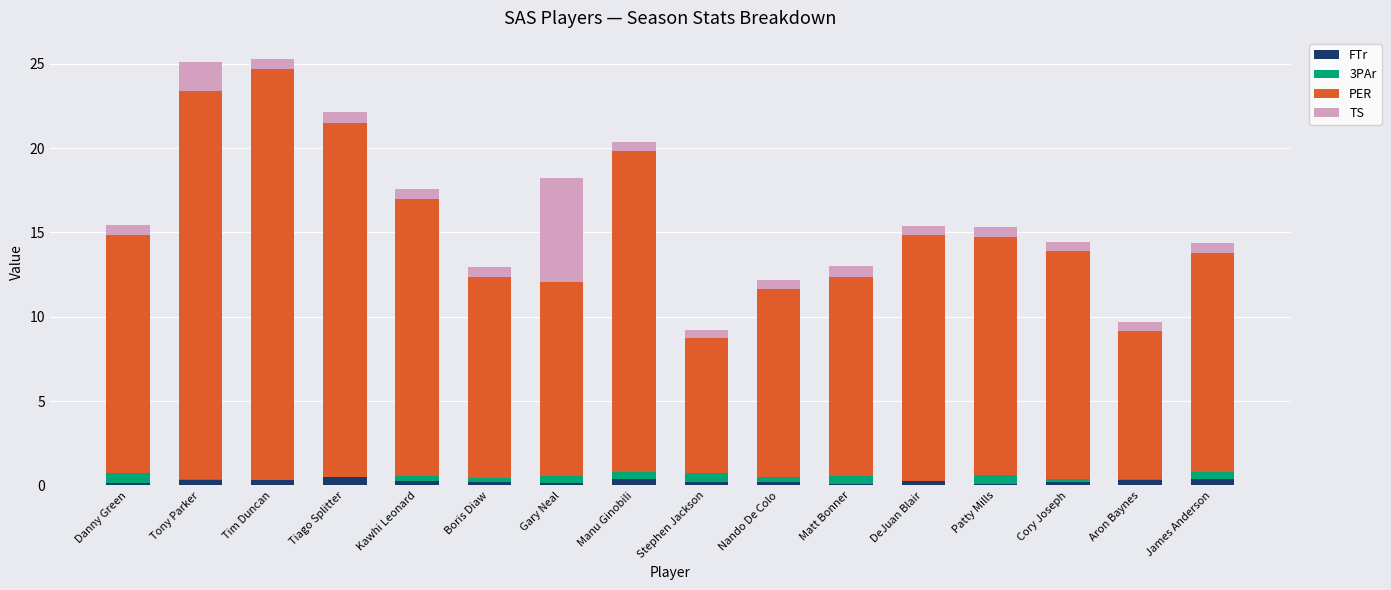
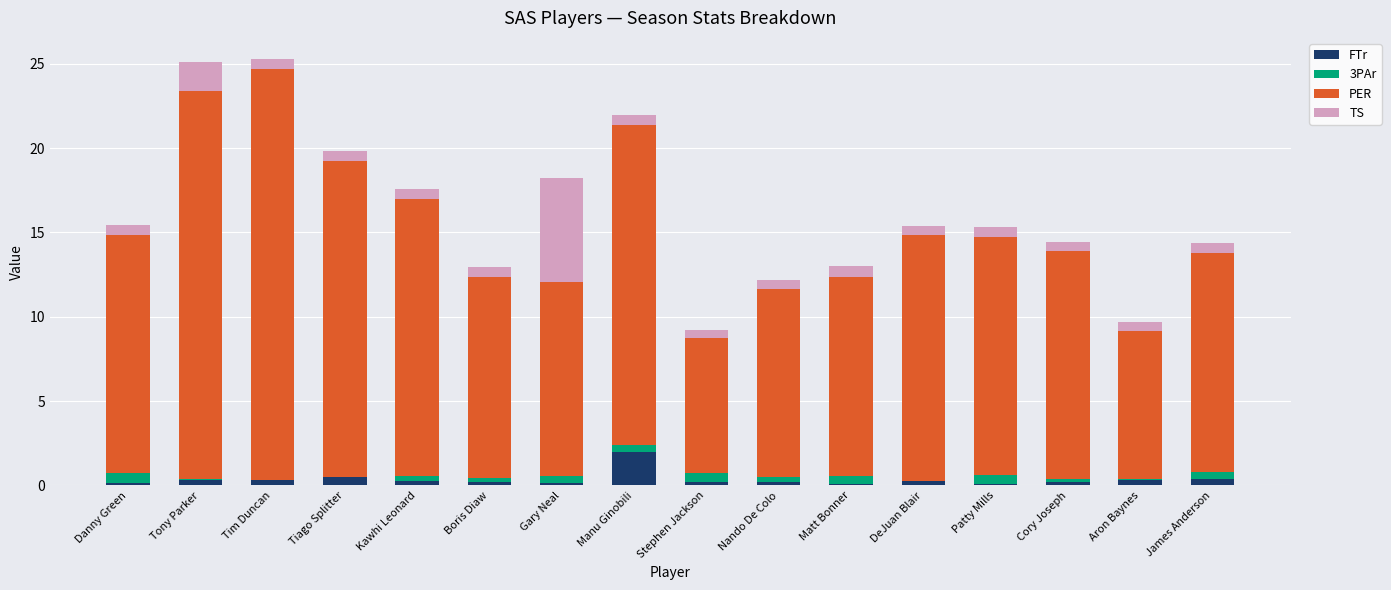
  {
    "FTr": {
      "Tony Parker": 0.3,
      "Tim Duncan": 0.3,
      "Tiago Splitter": 0.5,
      "Kawhi Leonard": 0.2,
      "Boris Diaw": 0.2,
-     "Manu Ginobili": 0.4,
+     "Manu Ginobili": 2.0,
      "Stephen Jackson": 0.2,
      "Nando De Colo": 0.2,
      "DeJuan Blair": 0.3,
      "Cory Joseph": 0.2,
      "Aron Baynes": 0.3,
      "James Anderson": 0.4
    },
    "3PAr": {
      "Danny Green": 0.6,
      "Kawhi Leonard": 0.3,
      "Boris Diaw": 0.2,
      "Gary Neal": 0.4,
      "Manu Ginobili": 0.4,
      "Stephen Jackson": 0.5,
      "Nando De Colo": 0.3,
      "Matt Bonner": 0.5,
      "Patty Mills": 0.5,
      "Cory Joseph": 0.2,
      "James Anderson": 0.4
    },
    "PER": {
      "Danny Green": 14.1,
      "Tony Parker": 23.0,
      "Tim Duncan": 24.4,
-     "Tiago Splitter": 21.0,
+     "Tiago Splitter": 18.7,
      "Kawhi Leonard": 16.4,
      "Boris Diaw": 11.9,
      "Gary Neal": 11.5,
      "Manu Ginobili": 19.0,
      "Stephen Jackson": 8.0,
      "Nando De Colo": 11.1,
      "Matt Bonner": 11.8,
      "DeJuan Blair": 14.6,
      "Patty Mills": 14.1,
      "Cory Joseph": 13.5,
      "Aron Baynes": 8.8,
      "James Anderson": 13.0
    },
    "TS": {
      "Danny Green": 0.6,
      "Tony Parker": 1.7,
      "Tim Duncan": 0.6,
      "Tiago Splitter": 0.6,
      "Kawhi Leonard": 0.6,
      "Boris Diaw": 0.6,
      "Gary Neal": 6.2,
      "Manu Ginobili": 0.6,
      "Stephen Jackson": 0.5,
      "Nando De Colo": 0.5,
      "Matt Bonner": 0.6,
      "DeJuan Blair": 0.5,
      "Patty Mills": 0.6,
      "Cory Joseph": 0.5,
      "Aron Baynes": 0.5,
      "James Anderson": 0.6
    }
  }
